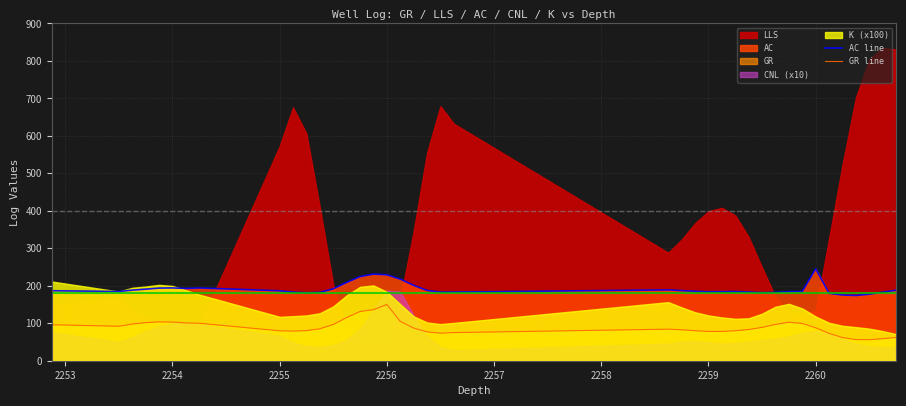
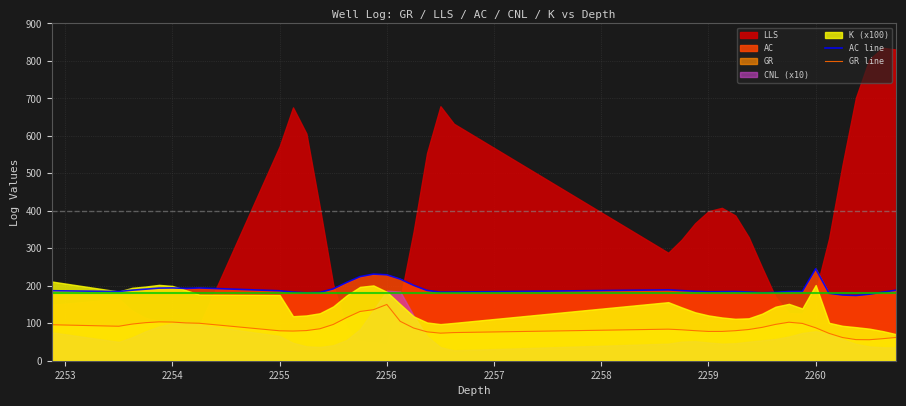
  {
    "LLS": {
      "2255": 570,
      "2256": 40,
      "2259": 400,
-     "2260": 130
+     "2260": 180
    },
    "AC": {
      "2255": 190,
      "2256": 230,
      "2259": 180,
      "2260": 250
    },
    "GR": {
      "2255": 80,
      "2256": 150,
      "2259": 80,
      "2260": 90
    },
    "CNL (x10)": {
      "2255": 70,
      "2259": 50,
      "2260": 80
    },
    "K (x100)": {
-     "2255": 120,
+     "2255": 180,
      "2259": 120,
-     "2260": 120
+     "2260": 200
    }
  }
